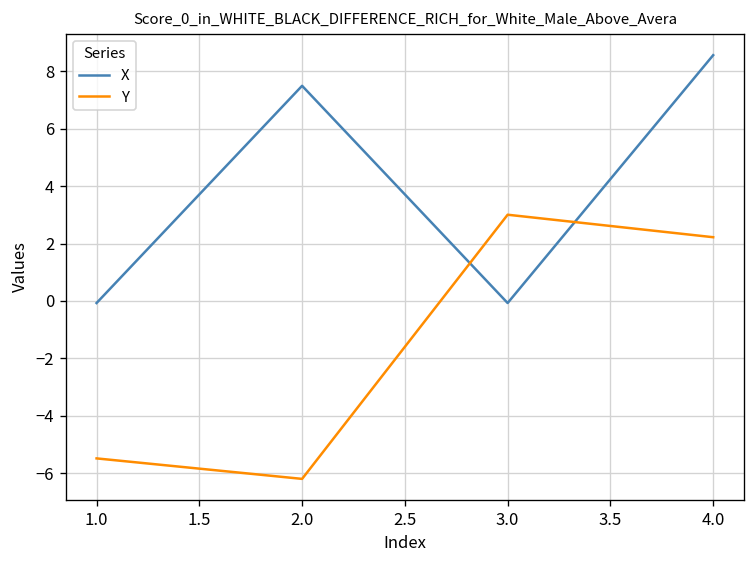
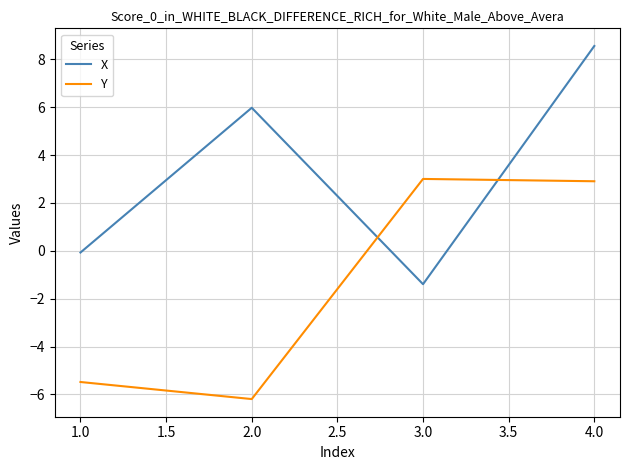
  {
    "X": {
      "1.0": -0.1,
-     "2.0": 7.5,
-     "3.0": -0.1,
+     "2.0": 6.0,
+     "3.0": -1.4,
      "4.0": 8.6
    },
    "Y": {
      "1.0": -5.5,
      "2.0": -6.2,
      "3.0": 3.0,
-     "4.0": 2.2
+     "4.0": 2.9
    }
  }
